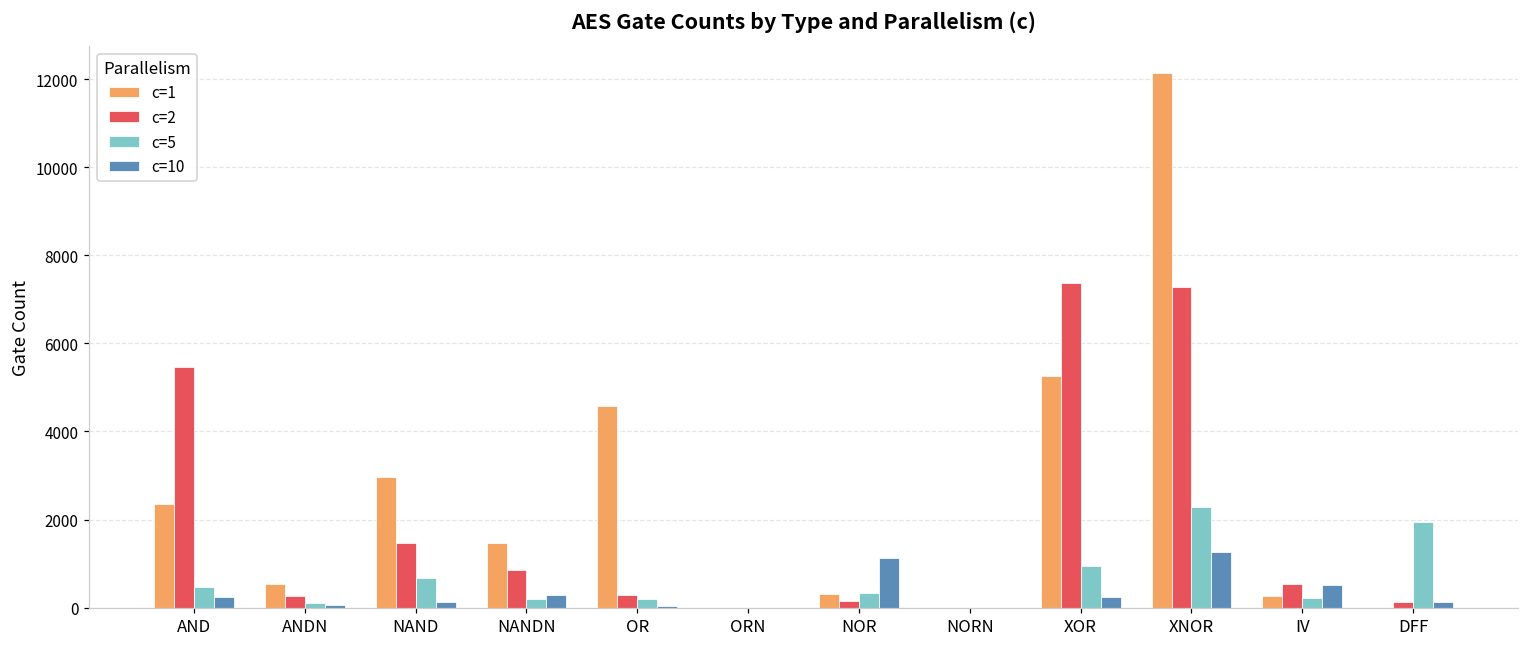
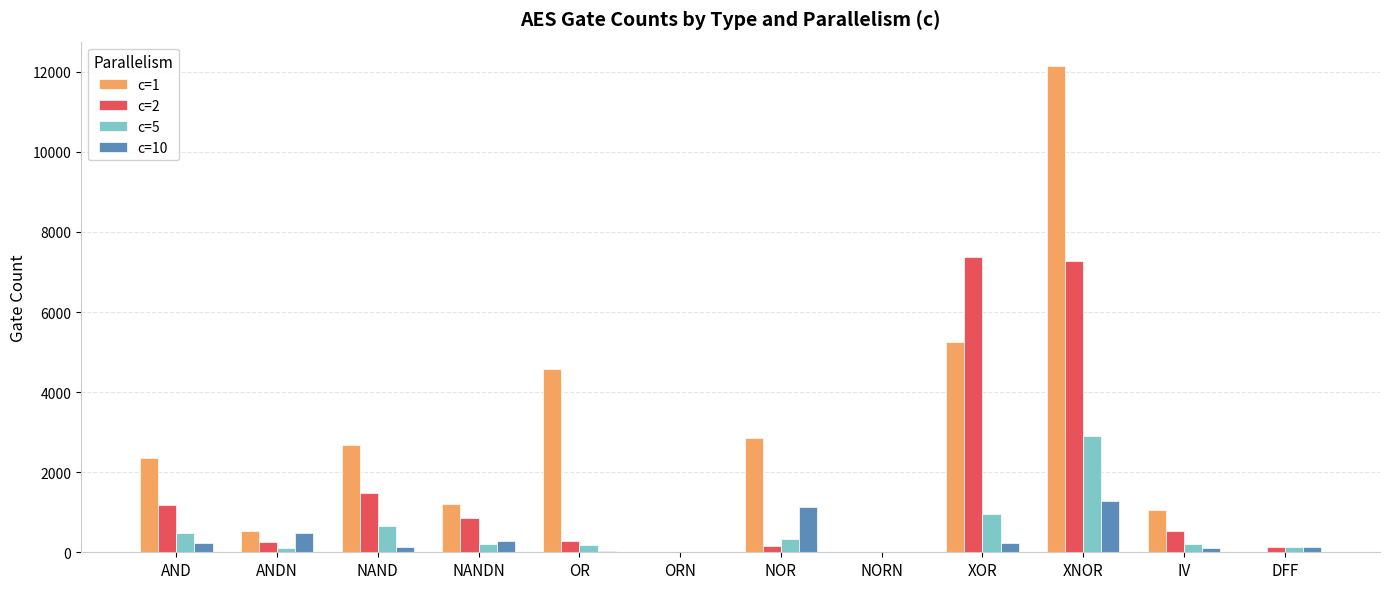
  {
    "c=1": {
      "AND": 2400,
      "ANDN": 500,
-     "NAND": 3000,
-     "NANDN": 1500,
+     "NAND": 2700,
+     "NANDN": 1200,
      "OR": 4600,
      "ORN": 0,
-     "NOR": 300,
+     "NOR": 2900,
      "NORN": 0,
      "XOR": 5200,
      "XNOR": 12100,
-     "IV": 300,
+     "IV": 1100,
      "DFF": 0
    },
    "c=2": {
-     "AND": 5500,
+     "AND": 1200,
      "ANDN": 300,
      "NAND": 1500,
      "NANDN": 900,
      "OR": 300,
      "ORN": 0,
      "NOR": 200,
      "NORN": 0,
      "XOR": 7400,
      "XNOR": 7300,
      "IV": 500,
      "DFF": 100
    },
    "c=5": {
      "AND": 500,
      "ANDN": 100,
      "NAND": 700,
      "NANDN": 200,
      "OR": 200,
      "ORN": 0,
      "NOR": 300,
      "NORN": 0,
      "XOR": 1000,
-     "XNOR": 2300,
+     "XNOR": 2900,
      "IV": 200,
-     "DFF": 1900
+     "DFF": 100
    },
    "c=10": {
      "AND": 200,
-     "ANDN": 100,
+     "ANDN": 500,
      "NAND": 100,
      "NANDN": 300,
      "ORN": 0,
      "NOR": 1100,
      "NORN": 0,
      "XOR": 200,
      "XNOR": 1300,
-     "IV": 500,
+     "IV": 100,
      "DFF": 100
    }
  }
